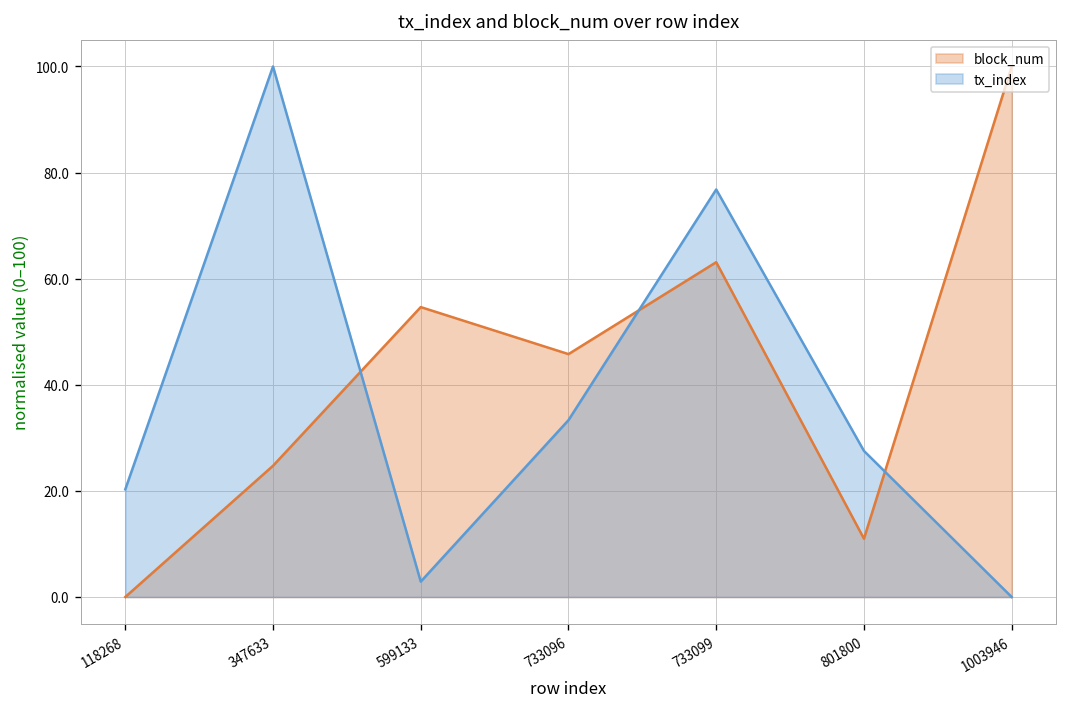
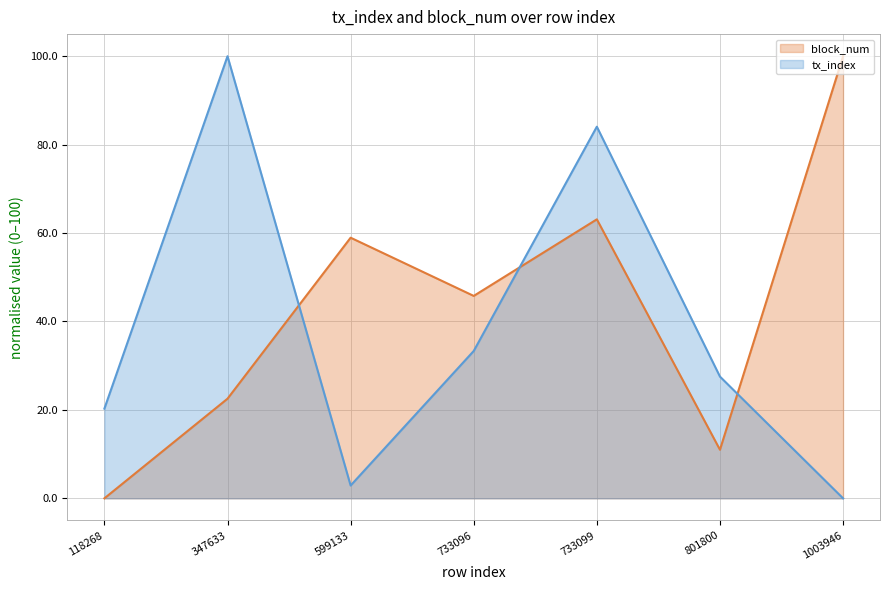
  {
    "block_num": {
      "118268": 0,
-     "347633": 25,
-     "599133": 55,
+     "347633": 23,
+     "599133": 59,
      "733096": 46,
      "733099": 63,
      "801800": 11
    },
    "tx_index": {
      "118268": 20,
      "347633": 100,
      "599133": 3,
      "733096": 33,
-     "733099": 77,
+     "733099": 84,
      "801800": 28,
      "1003946": 0
    }
  }
